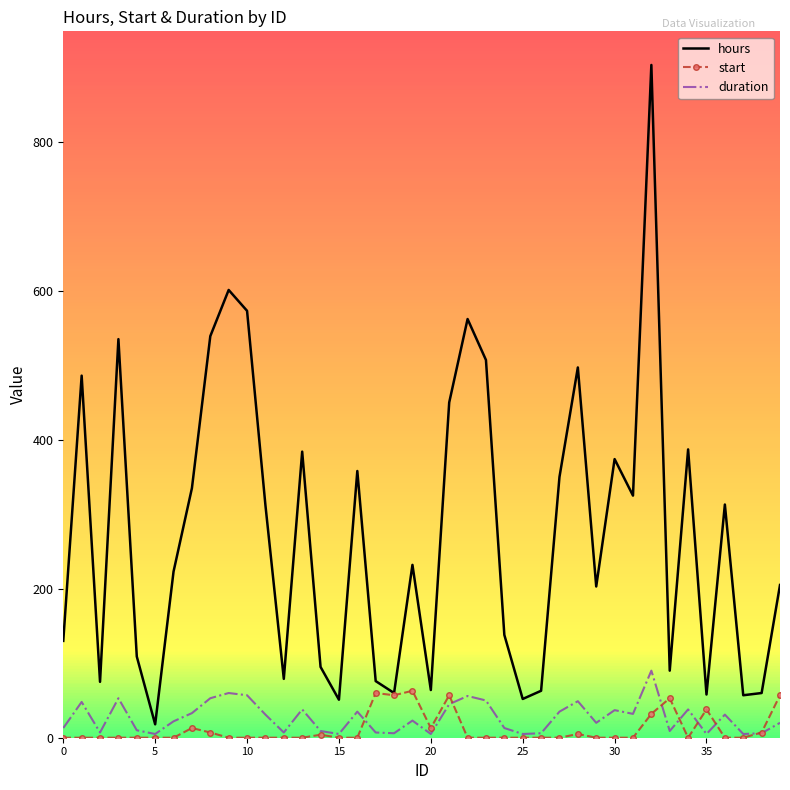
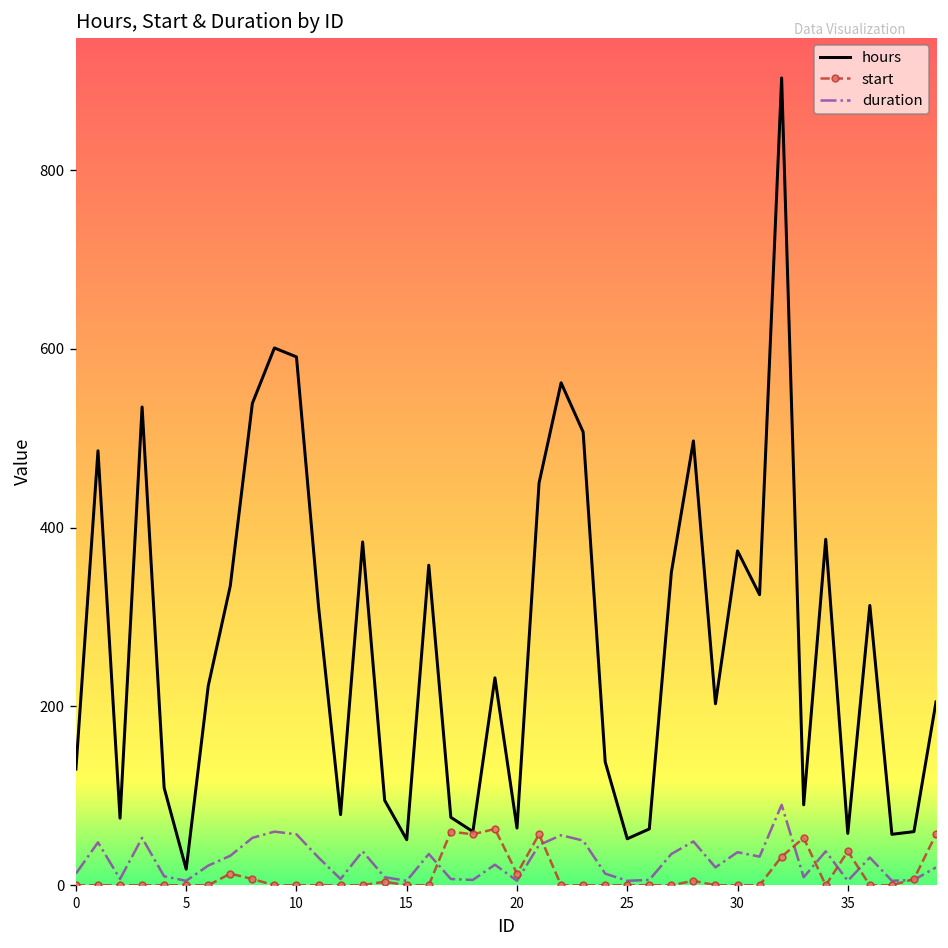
  {
    "hours": {
      "0": 130,
      "5": 20,
-     "10": 570,
+     "10": 590,
      "15": 50,
      "20": 60,
      "25": 50,
      "30": 370,
      "35": 60
    },
    "start": {
      "0": 0,
      "5": 0,
      "10": 0,
      "15": 0,
      "20": 10,
      "25": 0,
      "30": 0,
      "35": 40
    },
    "duration": {
      "0": 10,
      "5": 10,
      "10": 60,
      "15": 10,
      "20": 10,
      "25": 10,
      "30": 40,
      "35": 10
    }
  }
